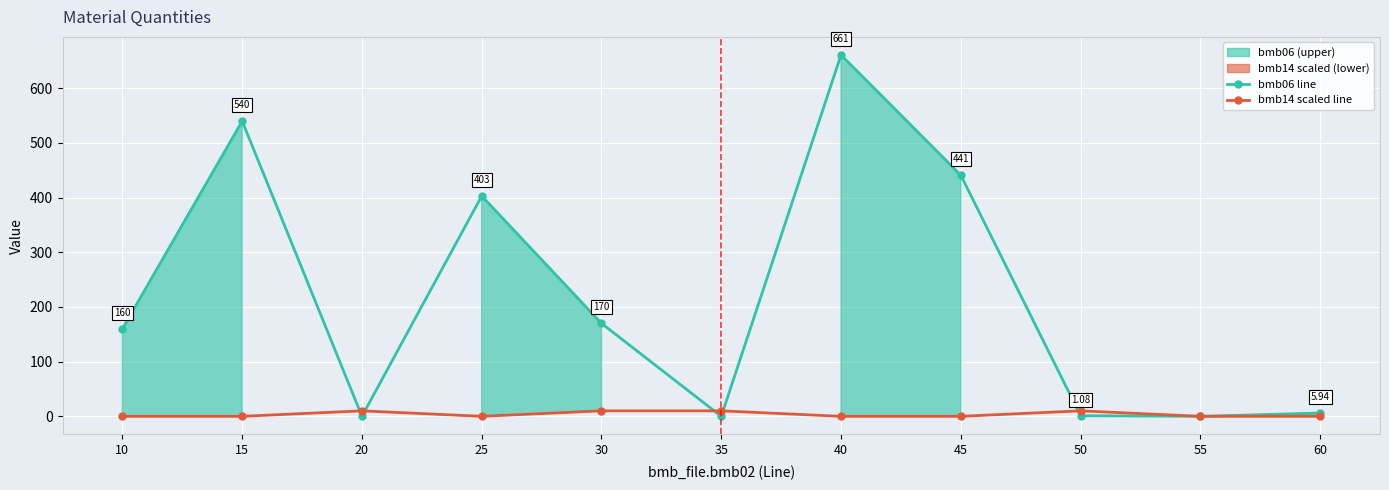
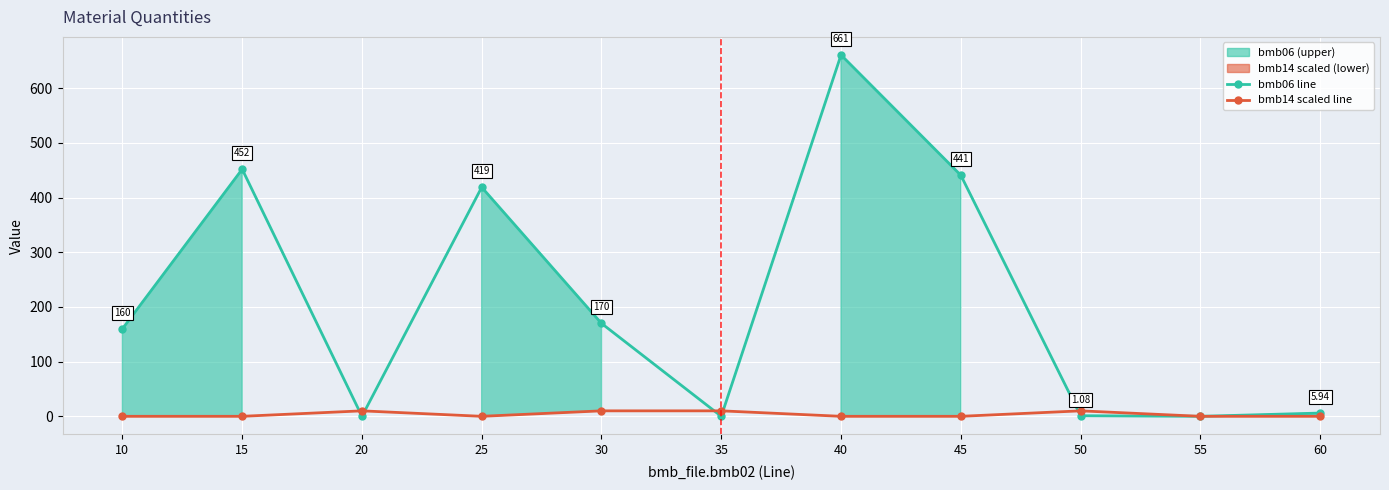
  {
    "bmb06 line": {
-     "15": 540,
-     "25": 403
+     "15": 452,
+     "25": 419
    },
    "bmb14 scaled line": {
      "10": 0,
      "15": 0,
      "20": 10,
      "25": 0,
      "30": 10,
      "35": 10,
      "40": 0,
      "45": 0,
      "60": 0
    }
  }
